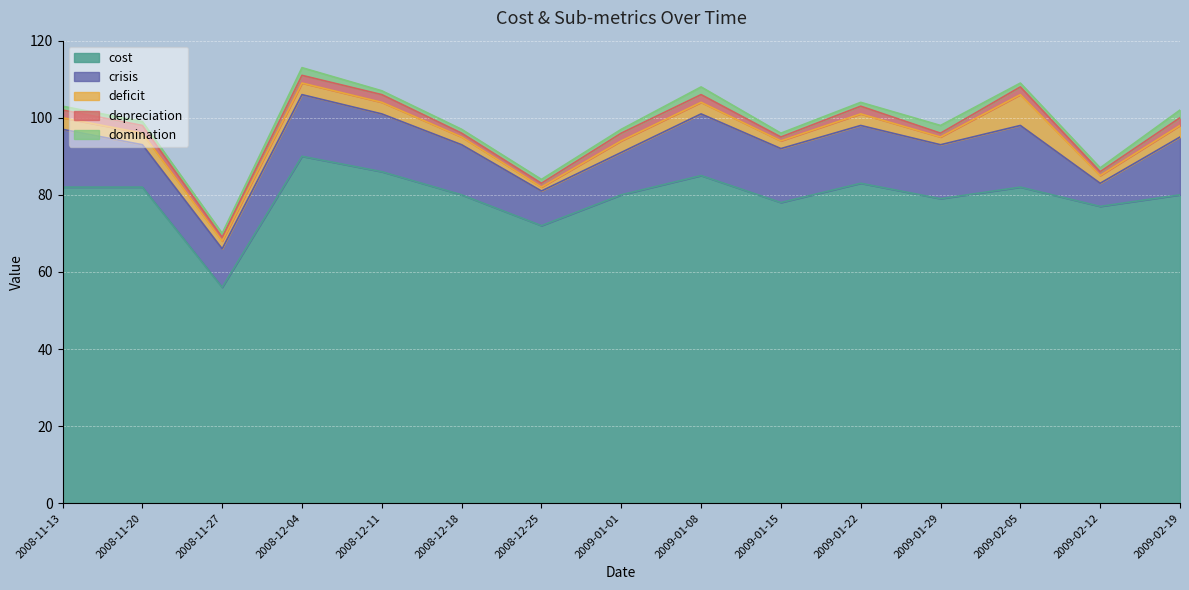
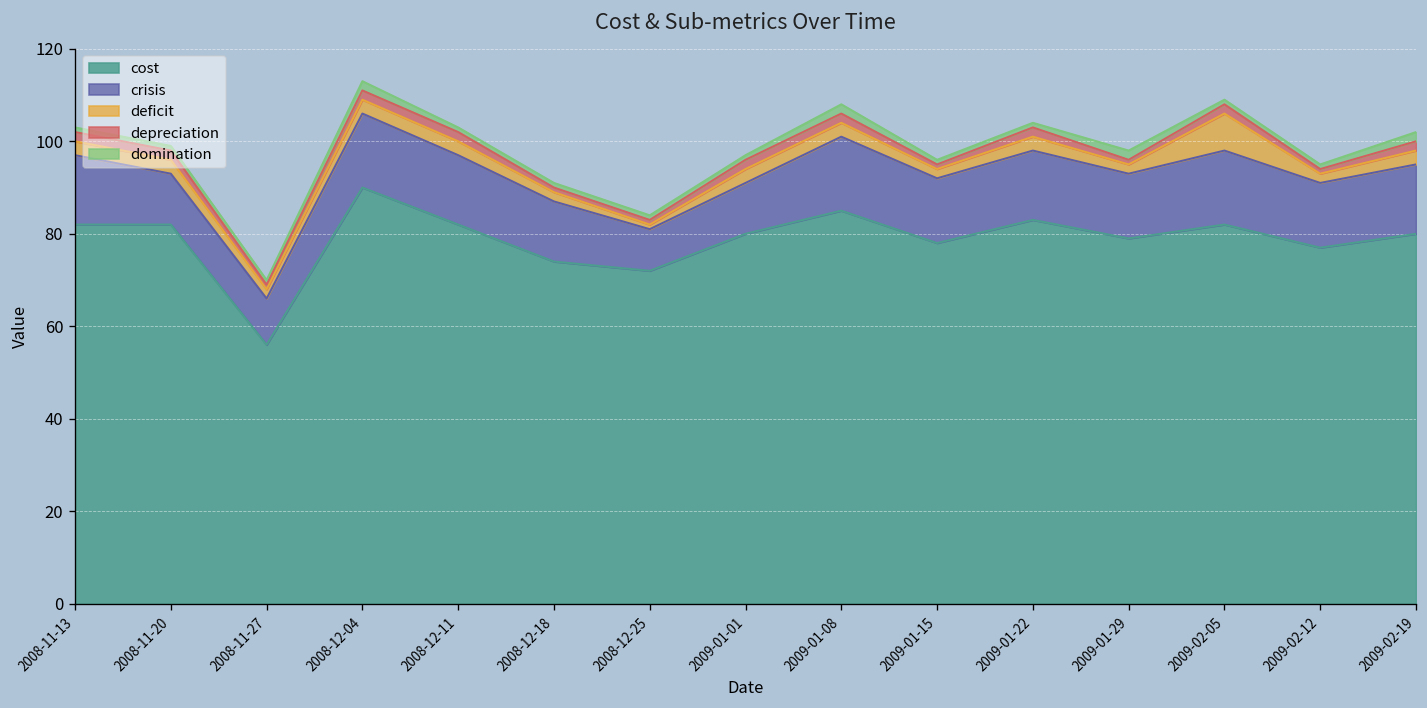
  {
    "cost": {
      "2008-11-13": 82,
      "2008-11-20": 82,
      "2008-11-27": 56,
      "2008-12-04": 90,
-     "2008-12-11": 86,
-     "2008-12-18": 80,
+     "2008-12-11": 82,
+     "2008-12-18": 74,
      "2008-12-25": 72,
      "2009-01-01": 80,
      "2009-01-08": 85,
      "2009-01-15": 78,
      "2009-01-22": 83,
      "2009-01-29": 79,
      "2009-02-05": 82,
      "2009-02-12": 77,
      "2009-02-19": 80
    },
    "crisis": {
      "2008-11-13": 15,
      "2008-11-27": 10,
      "2008-12-04": 16,
      "2008-12-11": 15,
      "2008-12-18": 13,
      "2008-12-25": 9,
      "2009-01-01": 11,
      "2009-01-08": 16,
      "2009-01-15": 14,
      "2009-01-22": 15,
      "2009-01-29": 14,
      "2009-02-05": 16,
-     "2009-02-12": 6,
+     "2009-02-12": 14,
      "2009-02-19": 15
    },
    "deficit": {
      "2008-11-13": 3,
      "2008-11-27": 2,
      "2008-12-04": 3,
      "2008-12-11": 3,
      "2008-12-18": 2,
      "2008-12-25": 1,
      "2009-01-01": 3,
      "2009-01-08": 3,
      "2009-01-15": 2,
      "2009-01-22": 3,
      "2009-01-29": 2,
      "2009-02-05": 8,
      "2009-02-12": 2,
      "2009-02-19": 3
    },
    "depreciation": {
      "2008-11-13": 2,
      "2008-11-27": 1,
      "2008-12-04": 2,
      "2008-12-11": 2,
      "2008-12-18": 1,
      "2008-12-25": 1,
      "2009-01-01": 2,
      "2009-01-08": 2,
      "2009-01-15": 1,
      "2009-01-22": 2,
      "2009-01-29": 1,
      "2009-02-05": 2,
      "2009-02-12": 1,
      "2009-02-19": 2
    },
    "domination": {
      "2008-11-13": 1,
      "2008-11-27": 1,
      "2008-12-04": 2,
      "2008-12-11": 1,
      "2008-12-18": 1,
      "2008-12-25": 1,
      "2009-01-01": 1,
      "2009-01-08": 2,
      "2009-01-15": 1,
      "2009-01-22": 1,
      "2009-01-29": 2,
      "2009-02-05": 1,
      "2009-02-12": 1,
      "2009-02-19": 2
    }
  }
